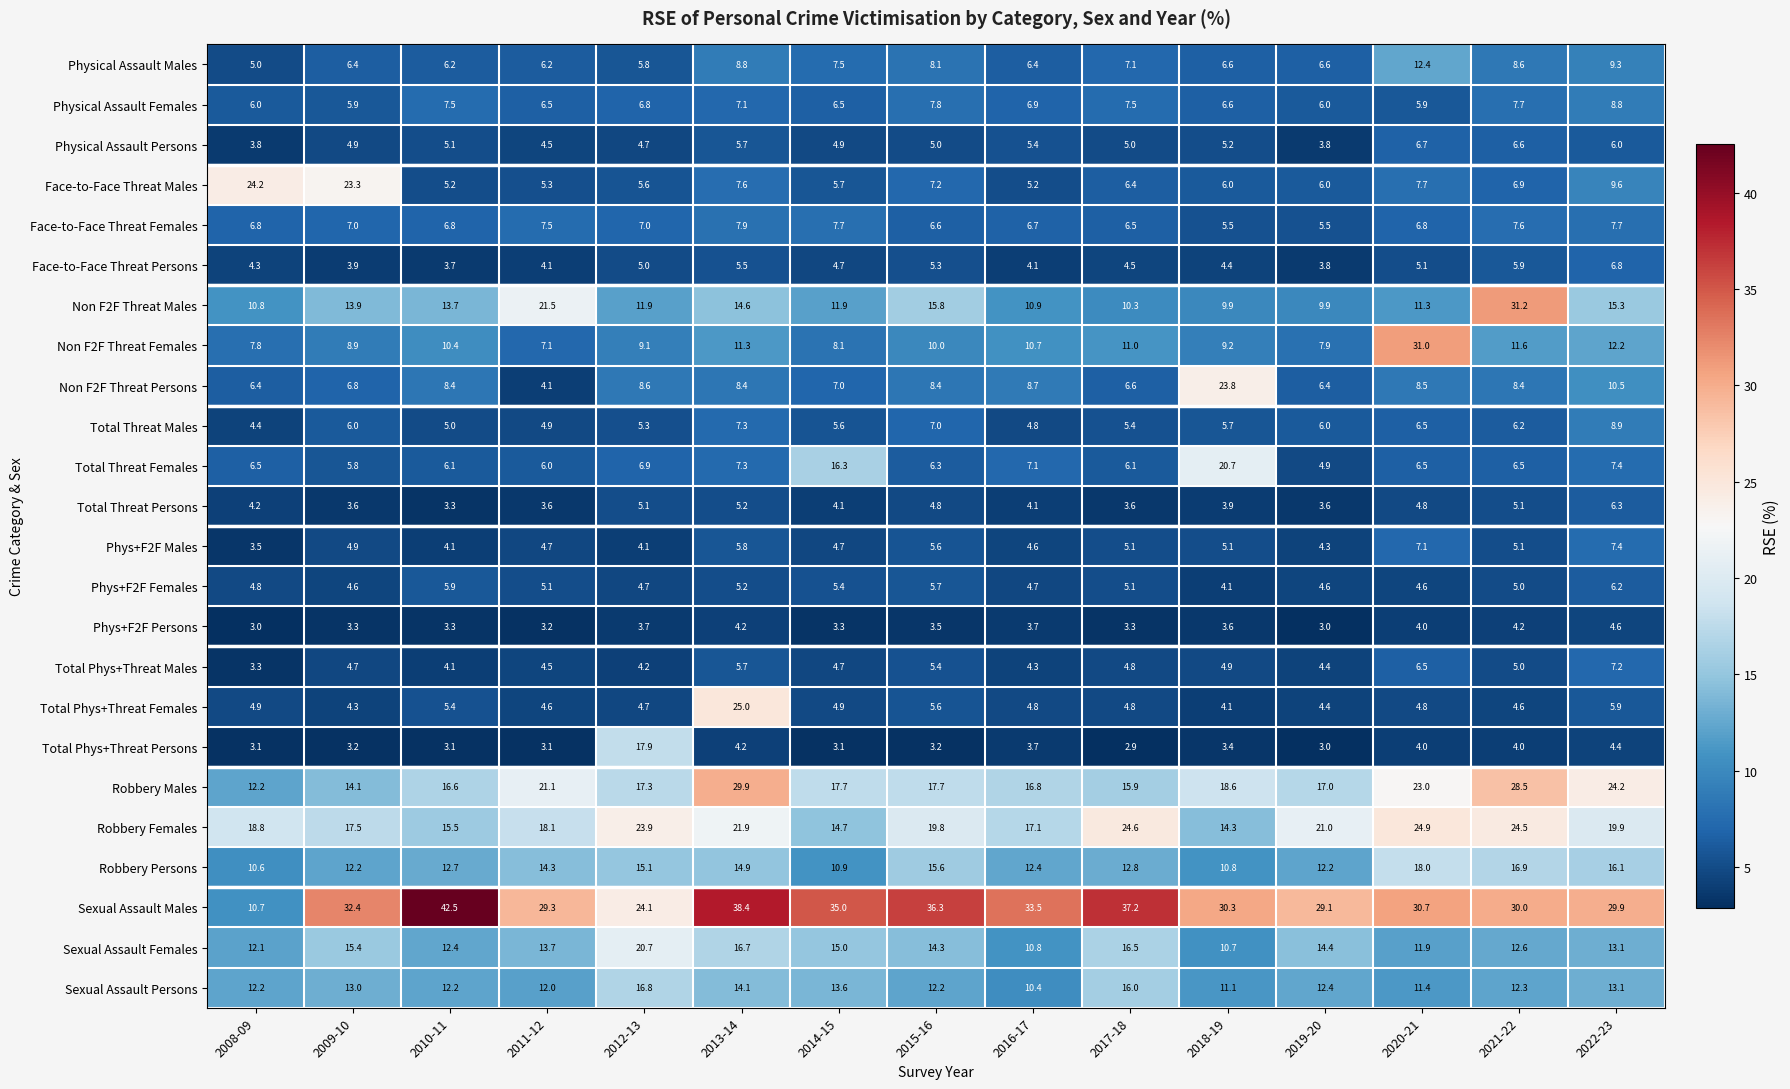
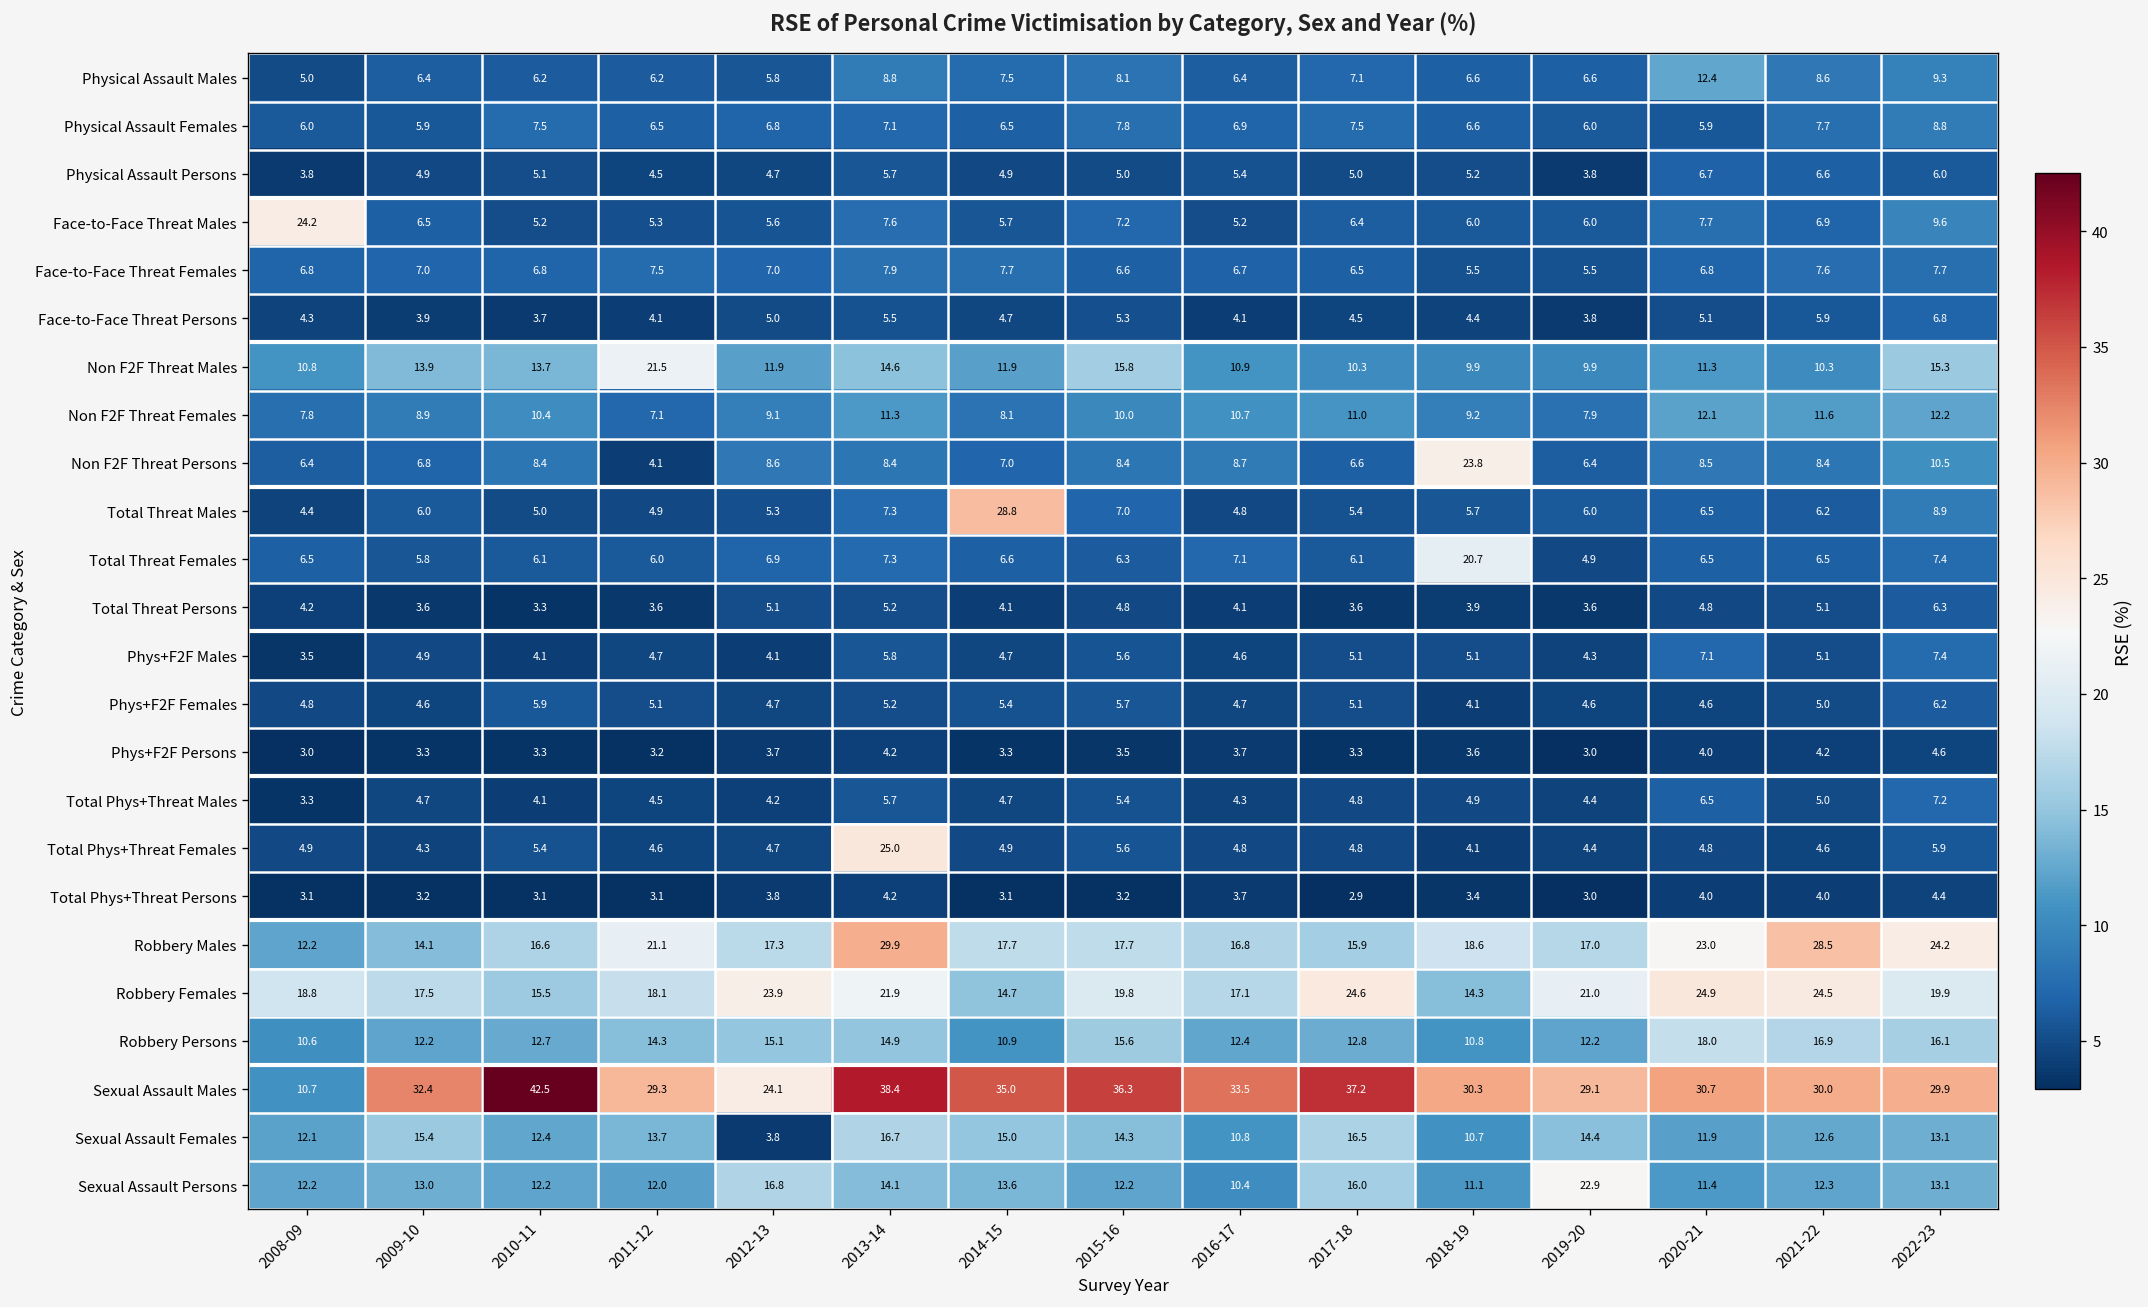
  {
    "Face-to-Face Threat Males": {
      "2008-09": 24.2,
-     "2009-10": 23.3,
+     "2009-10": 6.5,
      "2010-11": 5.2,
      "2011-12": 5.3,
      "2012-13": 5.6,
      "2013-14": 7.6,
      "2014-15": 5.7,
      "2015-16": 7.2,
      "2016-17": 5.2,
      "2017-18": 6.4,
      "2018-19": 6.0,
      "2019-20": 6.0,
      "2020-21": 7.7,
      "2021-22": 6.9,
      "2022-23": 9.6
    },
    "Non F2F Threat Males": {
      "2008-09": 10.8,
      "2009-10": 13.9,
      "2010-11": 13.7,
      "2011-12": 21.5,
      "2012-13": 11.9,
      "2013-14": 14.6,
      "2014-15": 11.9,
      "2015-16": 15.8,
      "2016-17": 10.9,
      "2017-18": 10.3,
      "2018-19": 9.9,
      "2019-20": 9.9,
      "2020-21": 11.3,
-     "2021-22": 31.2,
+     "2021-22": 10.3,
      "2022-23": 15.3
    },
    "Non F2F Threat Females": {
      "2008-09": 7.8,
      "2009-10": 8.9,
      "2010-11": 10.4,
      "2011-12": 7.1,
      "2012-13": 9.1,
      "2013-14": 11.3,
      "2014-15": 8.1,
      "2015-16": 10.0,
      "2016-17": 10.7,
      "2017-18": 11.0,
      "2018-19": 9.2,
      "2019-20": 7.9,
-     "2020-21": 31.0,
+     "2020-21": 12.1,
      "2021-22": 11.6,
      "2022-23": 12.2
    },
    "Total Threat Males": {
      "2008-09": 4.4,
      "2009-10": 6.0,
      "2010-11": 5.0,
      "2011-12": 4.9,
      "2012-13": 5.3,
      "2013-14": 7.3,
-     "2014-15": 5.6,
+     "2014-15": 28.8,
      "2015-16": 7.0,
      "2016-17": 4.8,
      "2017-18": 5.4,
      "2018-19": 5.7,
      "2019-20": 6.0,
      "2020-21": 6.5,
      "2021-22": 6.2,
      "2022-23": 8.9
    },
    "Total Threat Females": {
      "2008-09": 6.5,
      "2009-10": 5.8,
      "2010-11": 6.1,
      "2011-12": 6.0,
      "2012-13": 6.9,
      "2013-14": 7.3,
-     "2014-15": 16.3,
+     "2014-15": 6.6,
      "2015-16": 6.3,
      "2016-17": 7.1,
      "2017-18": 6.1,
      "2018-19": 20.7,
      "2019-20": 4.9,
      "2020-21": 6.5,
      "2021-22": 6.5,
      "2022-23": 7.4
    },
    "Total Phys+Threat Persons": {
      "2008-09": 3.1,
      "2009-10": 3.2,
      "2010-11": 3.1,
      "2011-12": 3.1,
-     "2012-13": 17.9,
+     "2012-13": 3.8,
      "2013-14": 4.2,
      "2014-15": 3.1,
      "2015-16": 3.2,
      "2016-17": 3.7,
      "2017-18": 2.9,
      "2018-19": 3.4,
      "2019-20": 3.0,
      "2020-21": 4.0,
      "2021-22": 4.0,
      "2022-23": 4.4
    },
    "Sexual Assault Females": {
      "2008-09": 12.1,
      "2009-10": 15.4,
      "2010-11": 12.4,
      "2011-12": 13.7,
-     "2012-13": 20.7,
+     "2012-13": 3.8,
      "2013-14": 16.7,
      "2014-15": 15.0,
      "2015-16": 14.3,
      "2016-17": 10.8,
      "2017-18": 16.5,
      "2018-19": 10.7,
      "2019-20": 14.4,
      "2020-21": 11.9,
      "2021-22": 12.6,
      "2022-23": 13.1
    },
    "Sexual Assault Persons": {
      "2008-09": 12.2,
      "2009-10": 13.0,
      "2010-11": 12.2,
      "2011-12": 12.0,
      "2012-13": 16.8,
      "2013-14": 14.1,
      "2014-15": 13.6,
      "2015-16": 12.2,
      "2016-17": 10.4,
      "2017-18": 16.0,
      "2018-19": 11.1,
-     "2019-20": 12.4,
+     "2019-20": 22.9,
      "2020-21": 11.4,
      "2021-22": 12.3,
      "2022-23": 13.1
    }
  }
